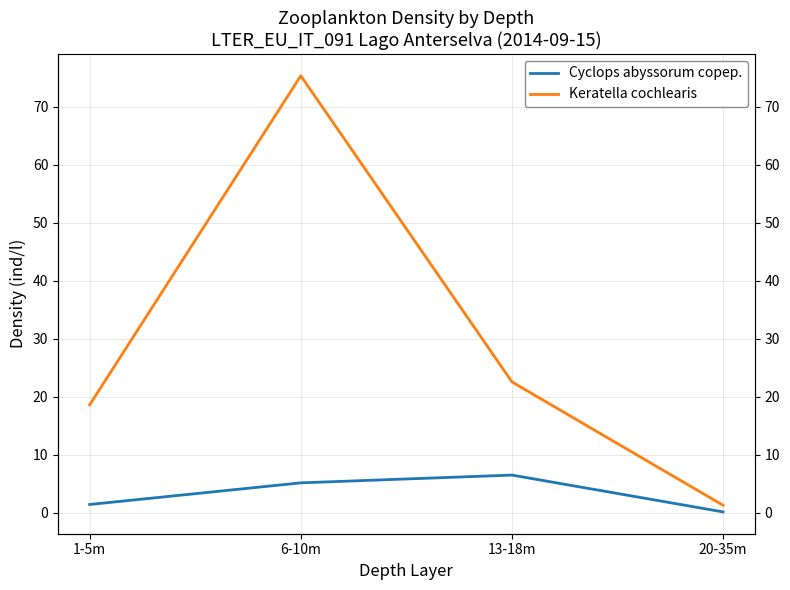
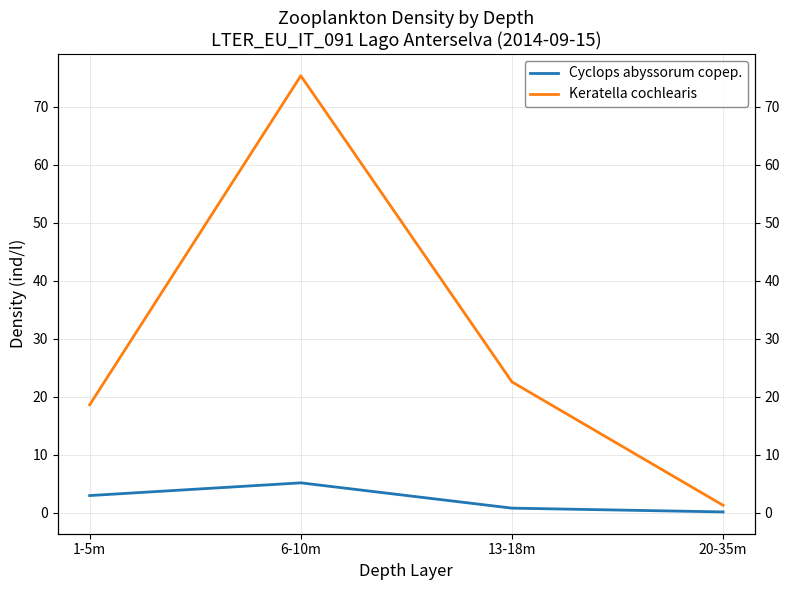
  {
    "Cyclops abyssorum copep.": {
-     "1-5m": 1,
+     "1-5m": 3,
      "6-10m": 5,
-     "13-18m": 7,
+     "13-18m": 1,
      "20-35m": 0
    },
    "Keratella cochlearis": {
      "1-5m": 19,
      "6-10m": 75,
      "13-18m": 23,
      "20-35m": 1
    }
  }
